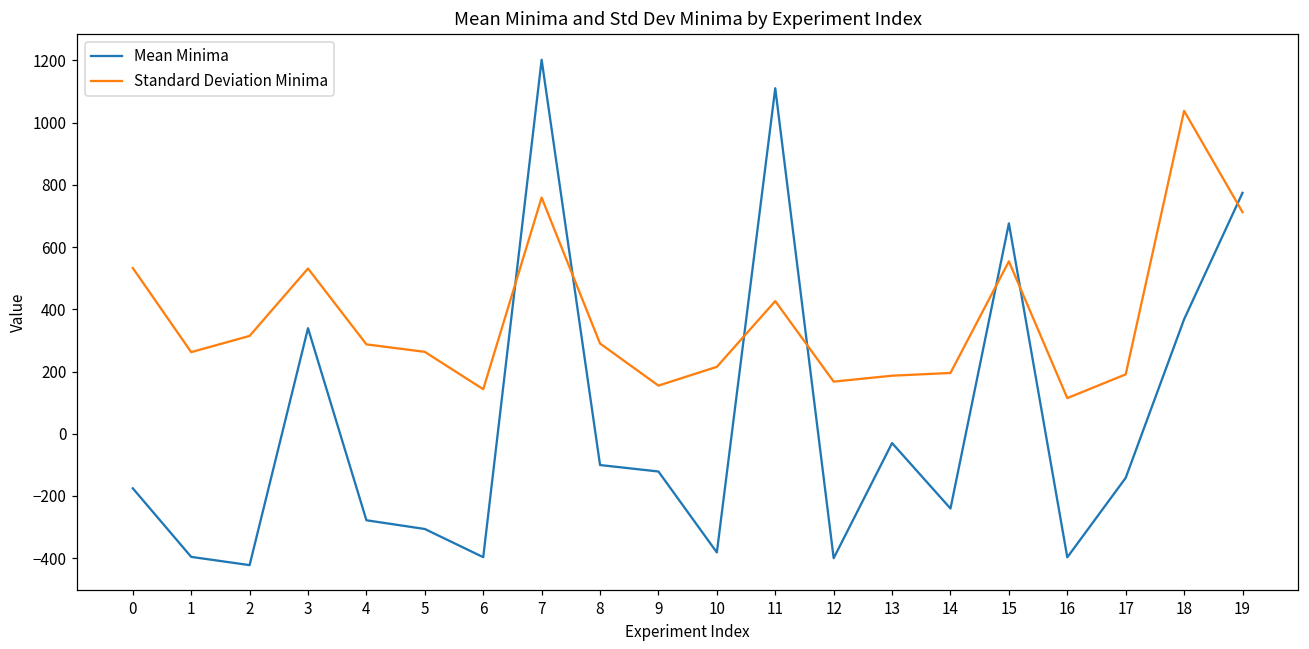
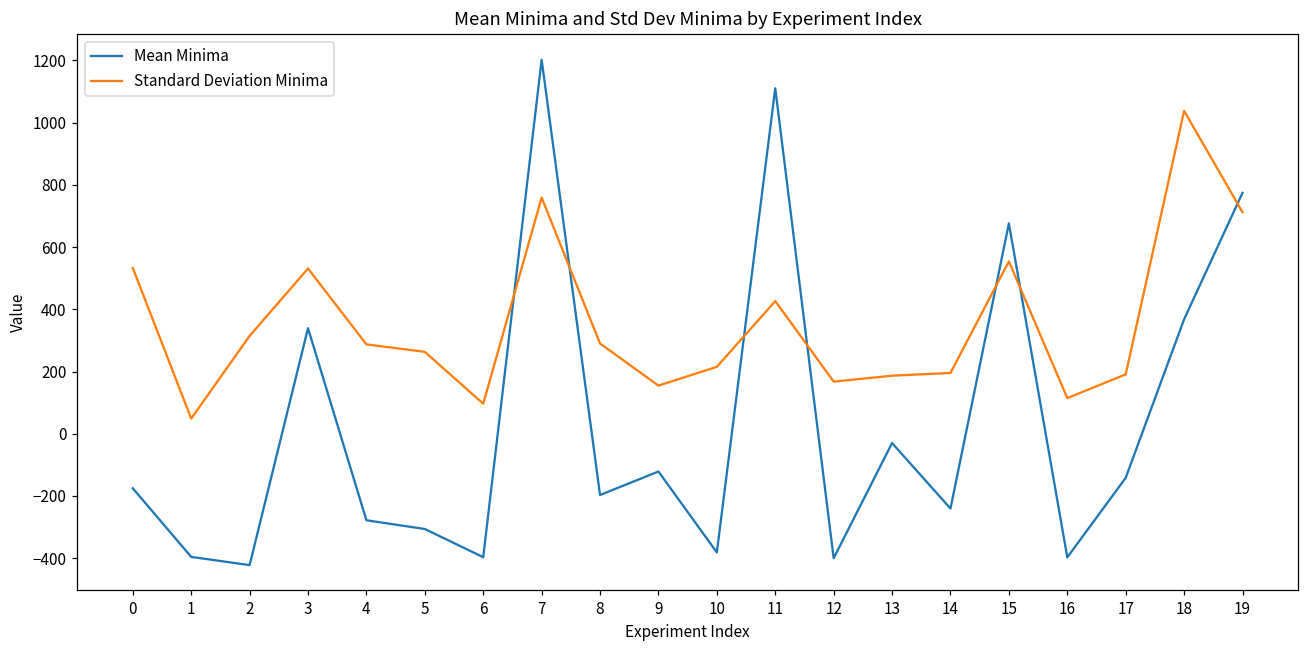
  {
    "Mean Minima": {
      "0": -180,
      "1": -400,
      "2": -420,
      "3": 340,
      "4": -280,
      "5": -310,
      "6": -400,
      "7": 1200,
-     "8": -100,
+     "8": -200,
      "9": -120,
      "10": -380,
      "11": 1110,
      "12": -400,
      "13": -30,
      "14": -240,
      "15": 680,
      "16": -400,
      "17": -140,
      "18": 370,
      "19": 770
    },
    "Standard Deviation Minima": {
      "0": 530,
-     "1": 260,
+     "1": 50,
      "2": 310,
      "3": 530,
      "4": 290,
      "5": 260,
-     "6": 140,
+     "6": 100,
      "7": 760,
      "8": 290,
      "9": 150,
      "10": 220,
      "11": 430,
      "12": 170,
      "13": 190,
      "14": 200,
      "15": 550,
      "16": 110,
      "17": 190,
      "18": 1040,
      "19": 710
    }
  }
